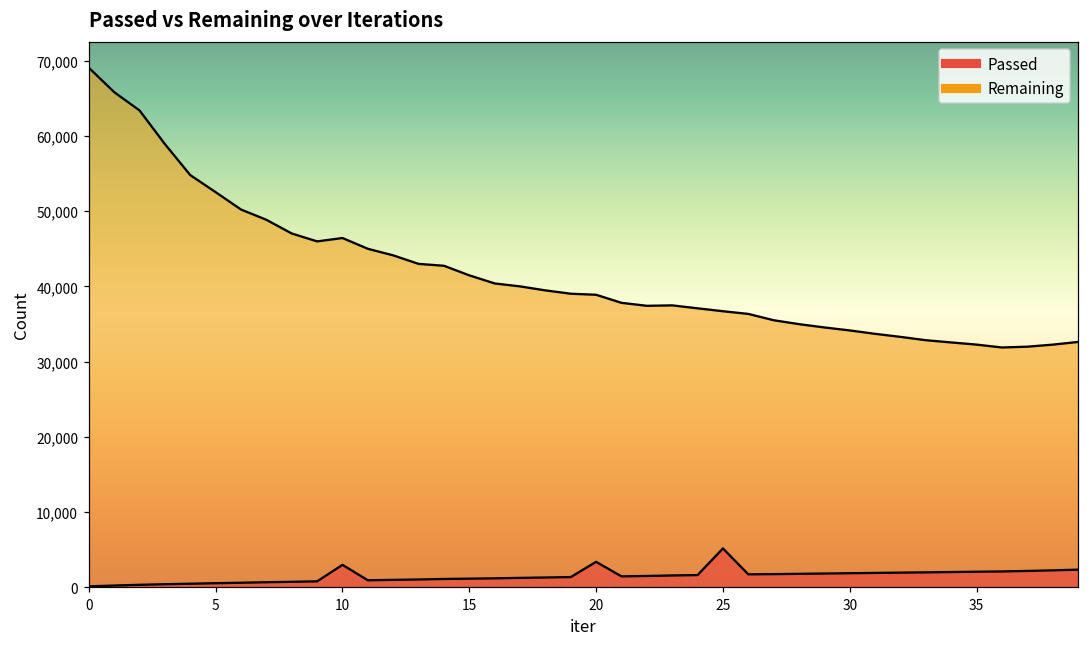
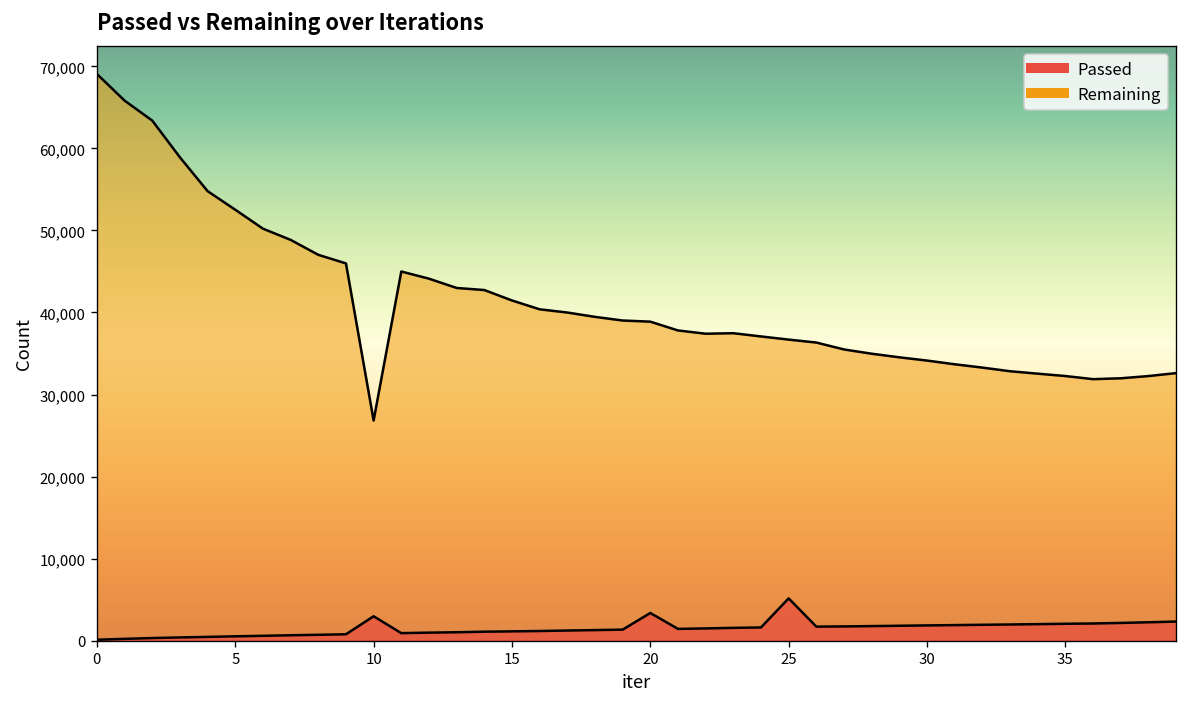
  {
    "Passed": {
      "0": "0",
      "5": "1,000",
      "10": "3,000",
      "15": "1,000",
      "20": "3,000",
      "25": "5,000",
      "30": "2,000",
      "35": "2,000"
    },
    "Remaining": {
      "0": "69,000",
      "5": "53,000",
-     "10": "46,000",
+     "10": "27,000",
      "15": "41,000",
      "20": "39,000",
      "25": "37,000",
      "30": "34,000",
      "35": "32,000"
    }
  }
